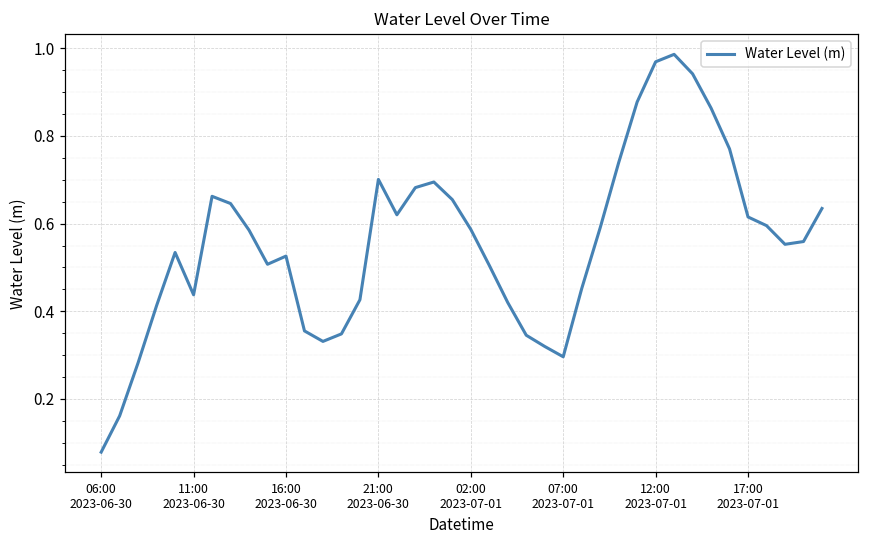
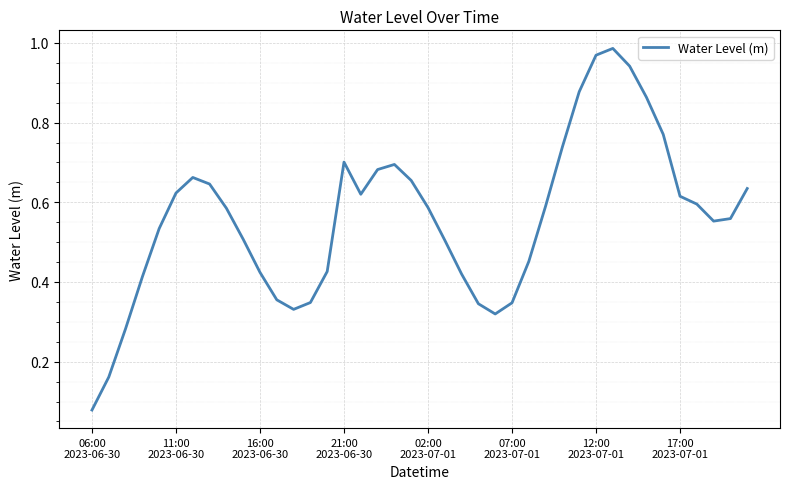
  {
    "06:00 2023-06-30": 0.08,
-   "11:00 2023-06-30": 0.44,
-   "16:00 2023-06-30": 0.53,
+   "11:00 2023-06-30": 0.62,
+   "16:00 2023-06-30": 0.42,
    "21:00 2023-06-30": 0.70,
    "02:00 2023-07-01": 0.59,
-   "07:00 2023-07-01": 0.30,
+   "07:00 2023-07-01": 0.35,
    "12:00 2023-07-01": 0.97,
    "17:00 2023-07-01": 0.62
  }
